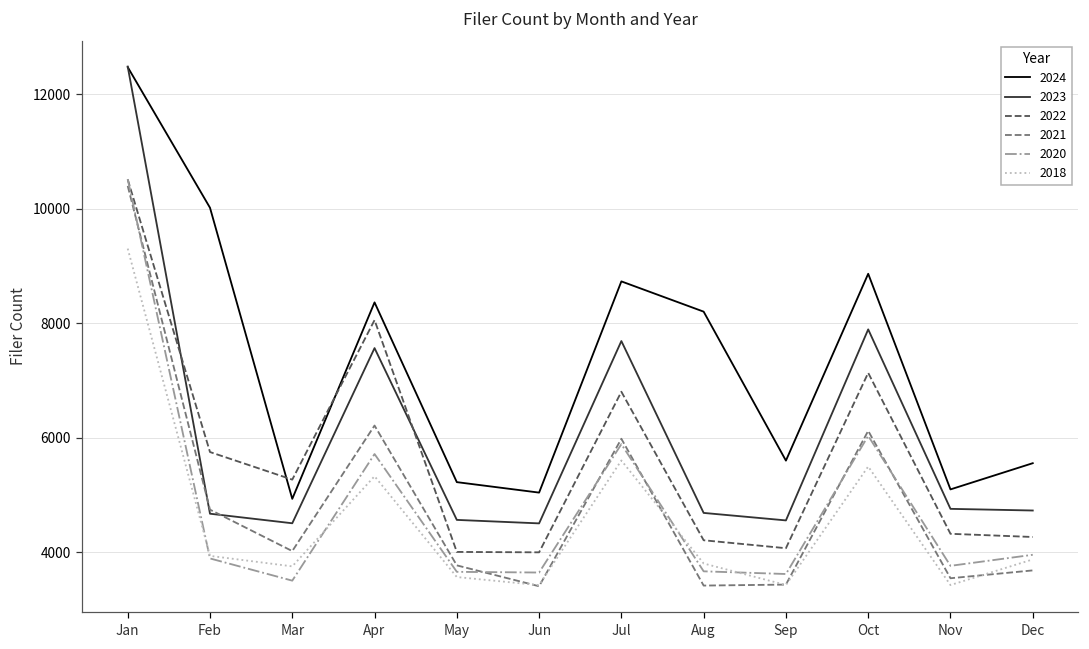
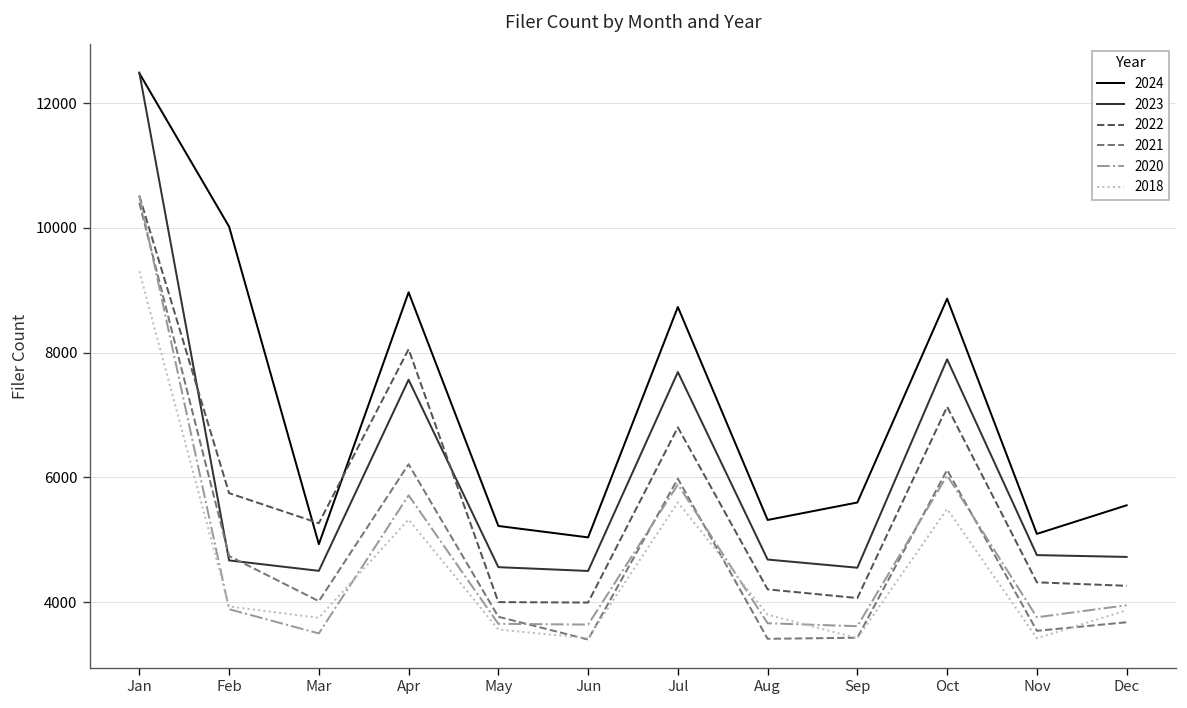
  {
    "2024": {
      "Feb": 10000,
      "Mar": 4900,
-     "Apr": 8400,
+     "Apr": 9000,
      "May": 5200,
      "Jun": 5000,
      "Jul": 8700,
-     "Aug": 8200,
+     "Aug": 5300,
      "Sep": 5600,
      "Oct": 8900,
      "Nov": 5100,
      "Dec": 5600
    }
  }
